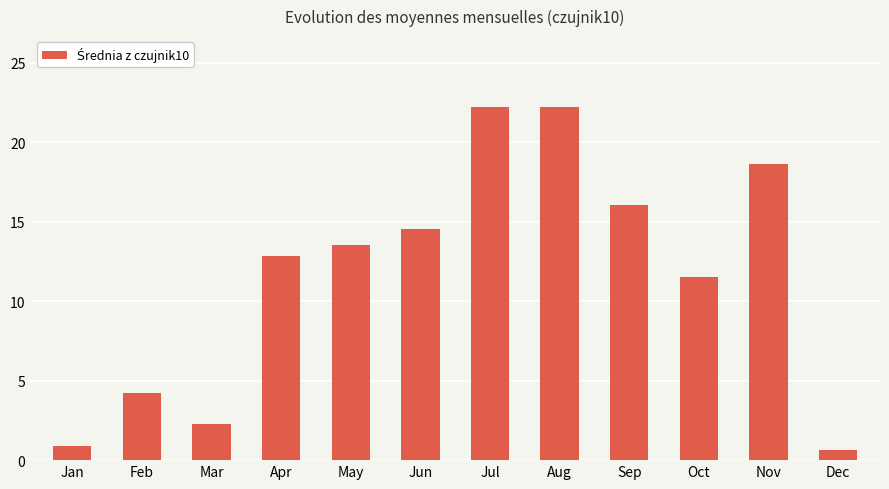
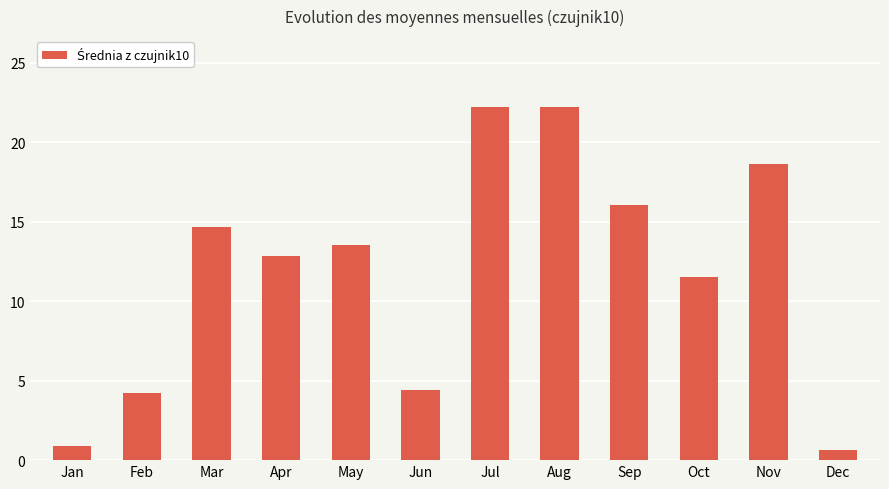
  {
    "Jan": 0.9,
    "Feb": 4.2,
-   "Mar": 2.3,
+   "Mar": 14.7,
    "Apr": 12.8,
    "May": 13.6,
-   "Jun": 14.5,
+   "Jun": 4.4,
    "Jul": 22.2,
    "Aug": 22.2,
    "Sep": 16.0,
    "Oct": 11.5,
    "Nov": 18.6,
    "Dec": 0.6
  }
